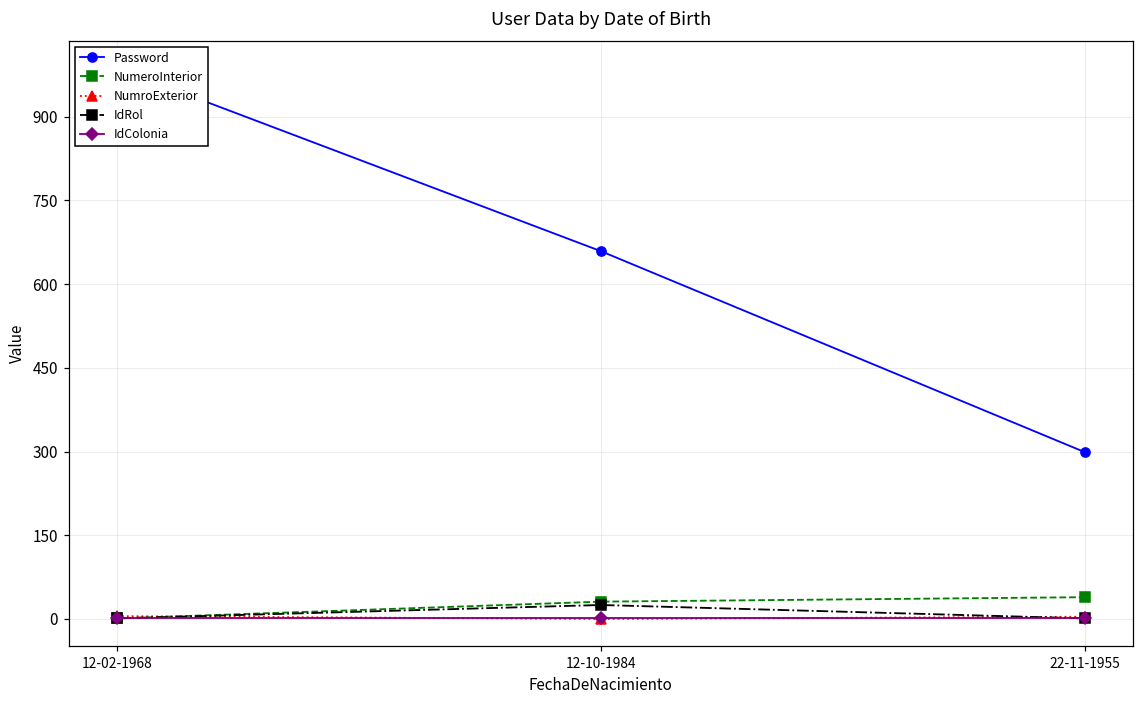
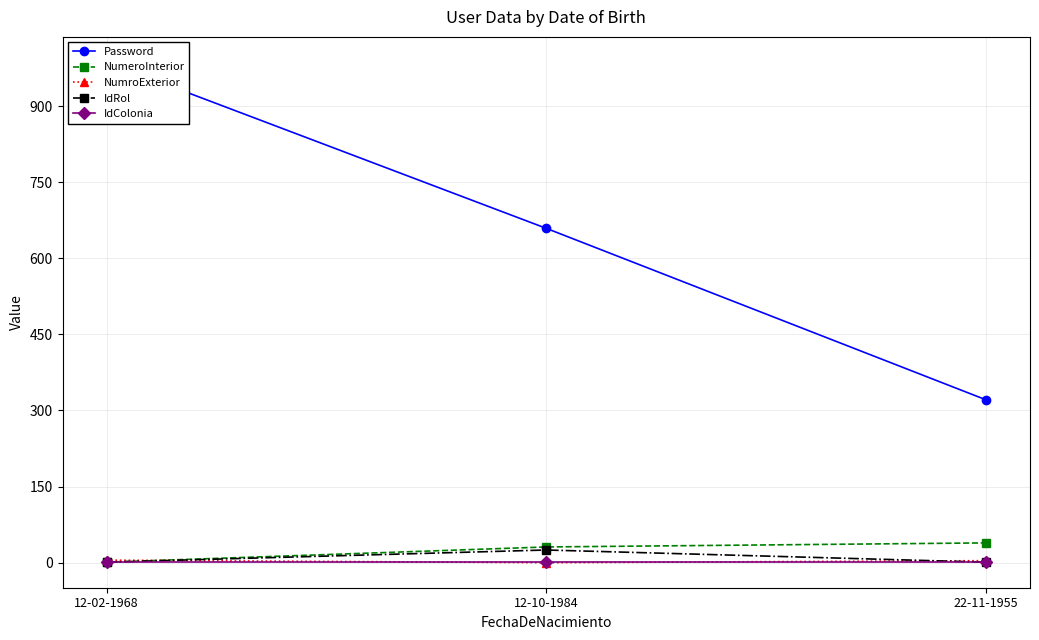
  {
    "Password": {
      "12-10-1984": 660,
-     "22-11-1955": 300
+     "22-11-1955": 320
    },
    "NumeroInterior": {
      "12-10-1984": 30,
      "22-11-1955": 40
    },
    "IdRol": {
      "12-10-1984": 30
    }
  }
